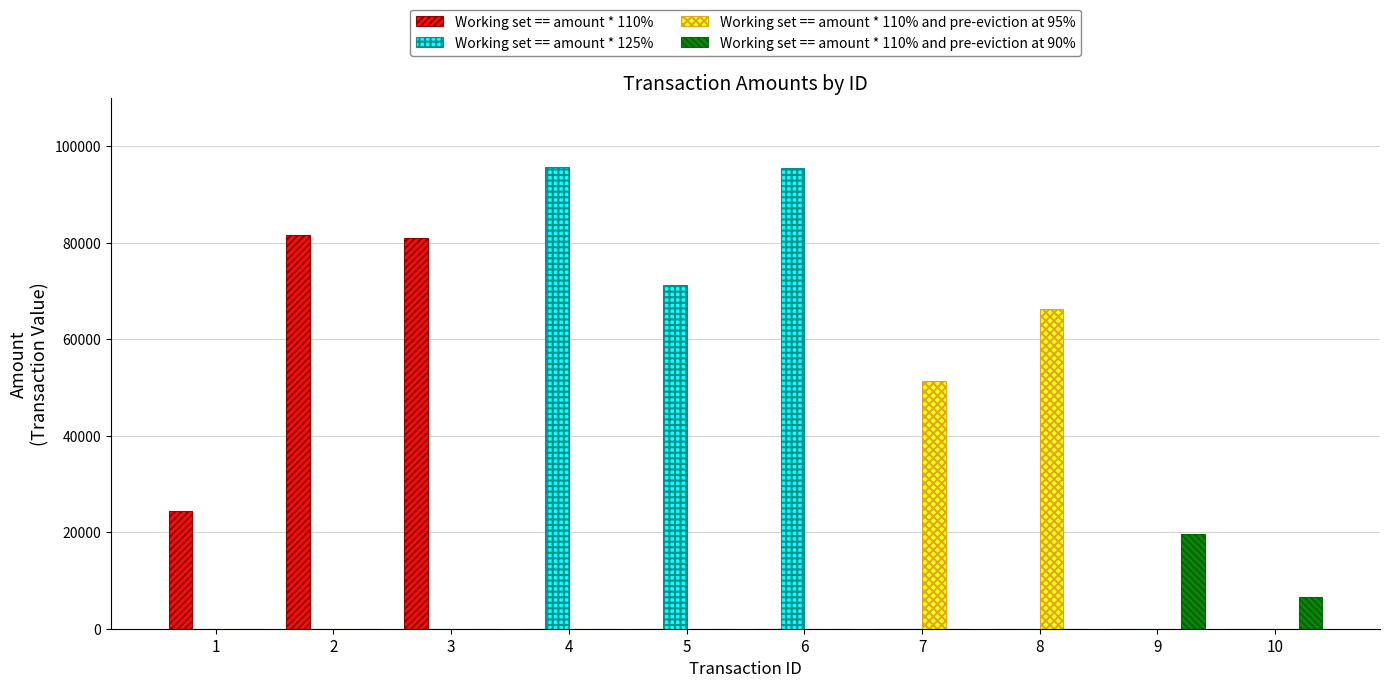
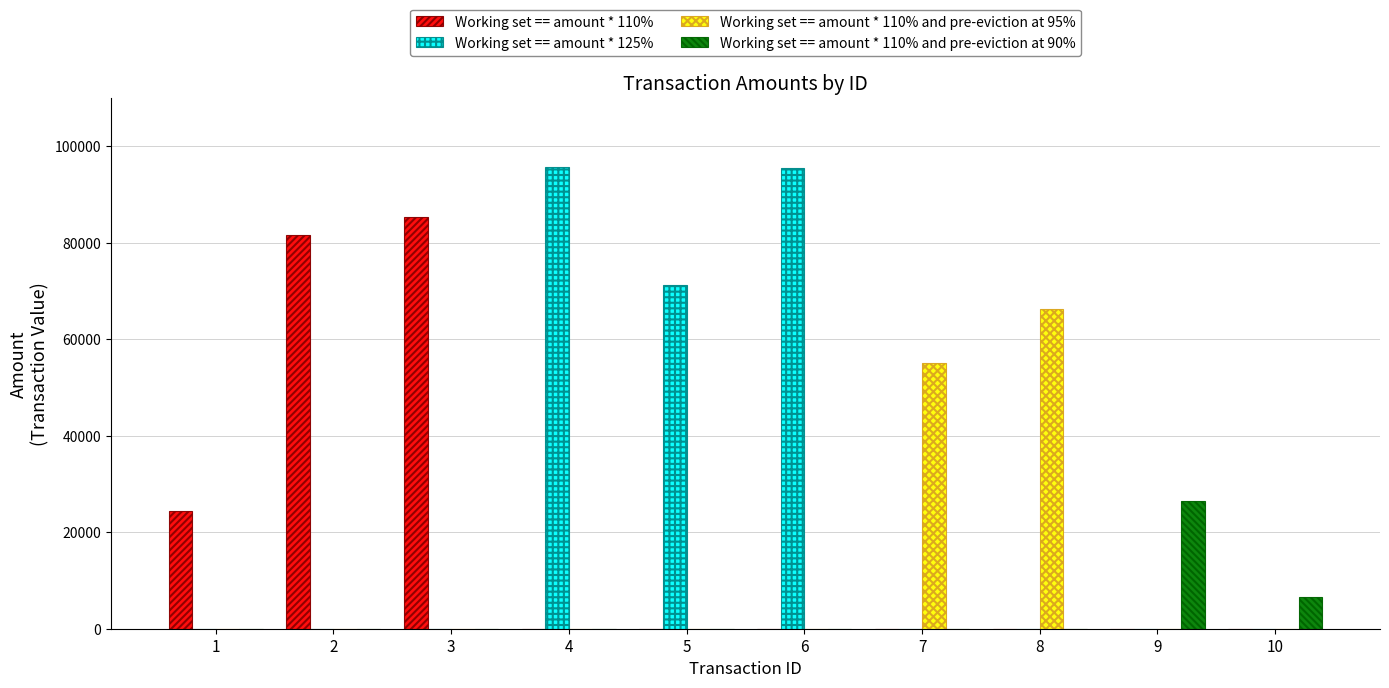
  {
    "Working set == amount * 110%": {
      "1": 24000,
      "2": 82000,
-     "3": 81000,
+     "3": 85000,
      "4": 0,
      "5": 0,
      "6": 0,
      "7": 0,
      "8": 0,
      "9": 0,
      "10": 0
    },
    "Working set == amount * 125%": {
      "1": 0,
      "2": 0,
      "3": 0,
      "4": 96000,
      "5": 71000,
      "6": 95000,
      "7": 0,
      "8": 0,
      "9": 0,
      "10": 0
    },
    "Working set == amount * 110% and pre-eviction at 95%": {
      "1": 0,
      "2": 0,
      "3": 0,
      "4": 0,
      "5": 0,
      "6": 0,
-     "7": 51000,
+     "7": 55000,
      "8": 66000,
      "9": 0,
      "10": 0
    },
    "Working set == amount * 110% and pre-eviction at 90%": {
      "1": 0,
      "2": 0,
      "3": 0,
      "4": 0,
      "5": 0,
      "6": 0,
      "7": 0,
      "8": 0,
-     "9": 20000,
+     "9": 27000,
      "10": 7000
    }
  }
